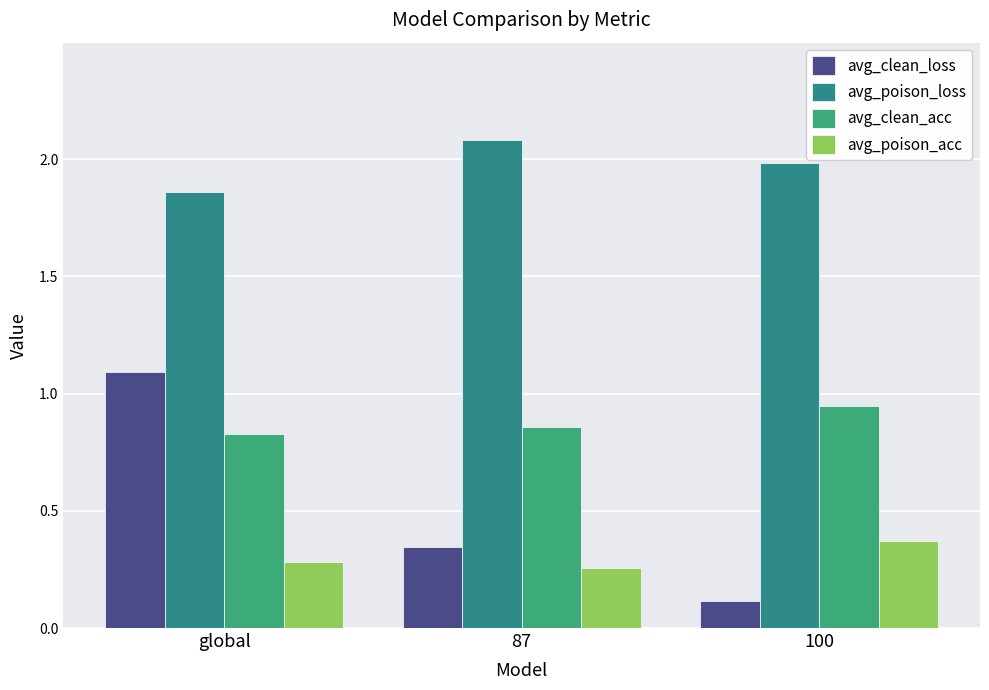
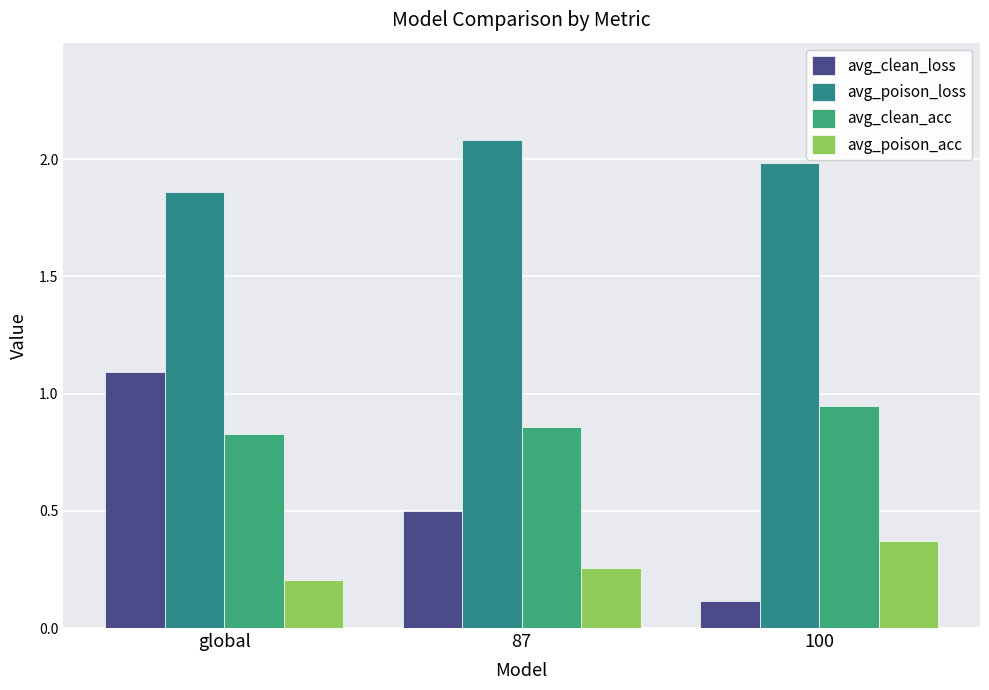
  {
    "avg_clean_loss": {
      "global": 1.09,
-     "87": 0.35,
+     "87": 0.50,
      "100": 0.11
    },
    "avg_poison_acc": {
-     "global": 0.28,
+     "global": 0.20,
      "87": 0.26,
      "100": 0.37
    }
  }
